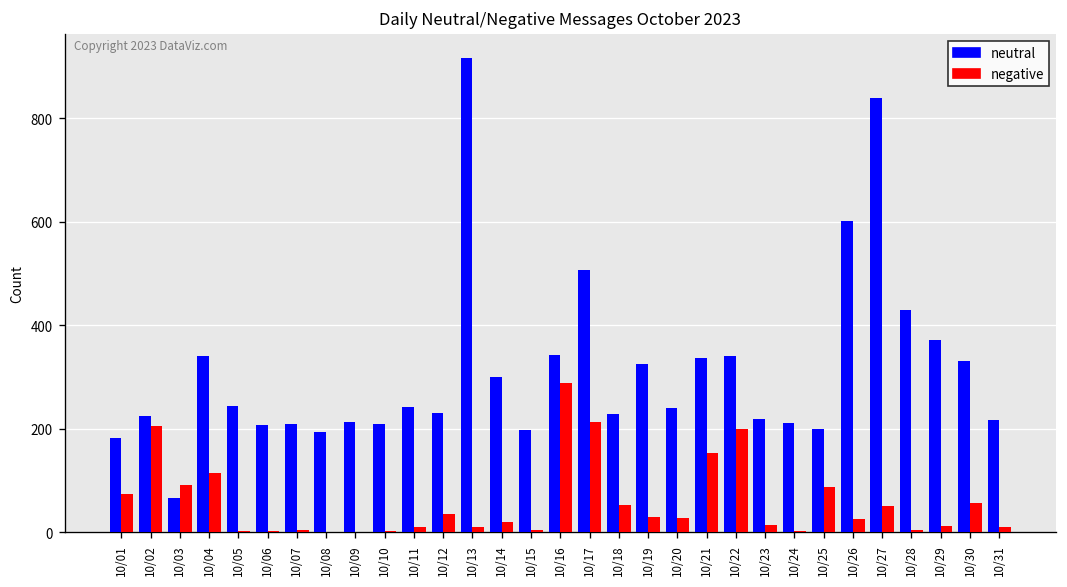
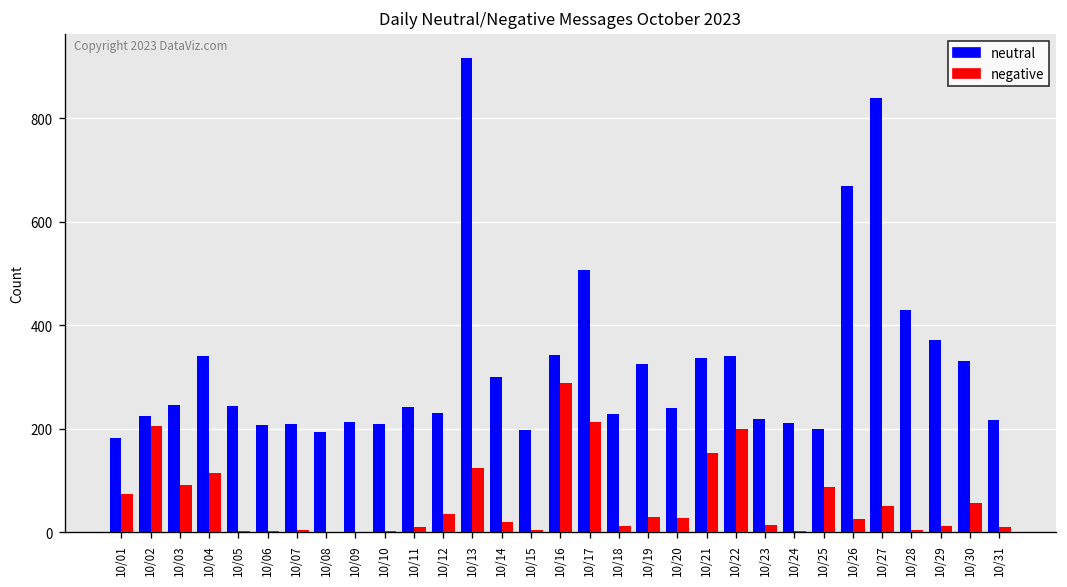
  {
    "neutral": {
      "10/01": 180,
      "10/02": 230,
-     "10/03": 70,
+     "10/03": 250,
      "10/04": 340,
      "10/05": 240,
      "10/06": 210,
      "10/07": 210,
      "10/08": 190,
      "10/09": 210,
      "10/10": 210,
      "10/11": 240,
      "10/12": 230,
      "10/13": 920,
      "10/14": 300,
      "10/15": 200,
      "10/16": 340,
      "10/17": 510,
      "10/18": 230,
      "10/19": 330,
      "10/20": 240,
      "10/21": 340,
      "10/22": 340,
      "10/23": 220,
      "10/24": 210,
      "10/25": 200,
-     "10/26": 600,
+     "10/26": 670,
      "10/27": 840,
      "10/28": 430,
      "10/29": 370,
      "10/30": 330,
      "10/31": 220
    },
    "negative": {
      "10/01": 70,
      "10/02": 210,
      "10/03": 90,
      "10/04": 110,
      "10/09": 0,
      "10/11": 10,
      "10/12": 40,
-     "10/13": 10,
+     "10/13": 120,
      "10/14": 20,
      "10/16": 290,
      "10/17": 210,
-     "10/18": 50,
+     "10/18": 10,
      "10/19": 30,
      "10/20": 30,
      "10/21": 150,
      "10/22": 200,
      "10/23": 20,
      "10/25": 90,
      "10/26": 30,
      "10/27": 50,
      "10/29": 10,
      "10/30": 60,
      "10/31": 10
    }
  }
